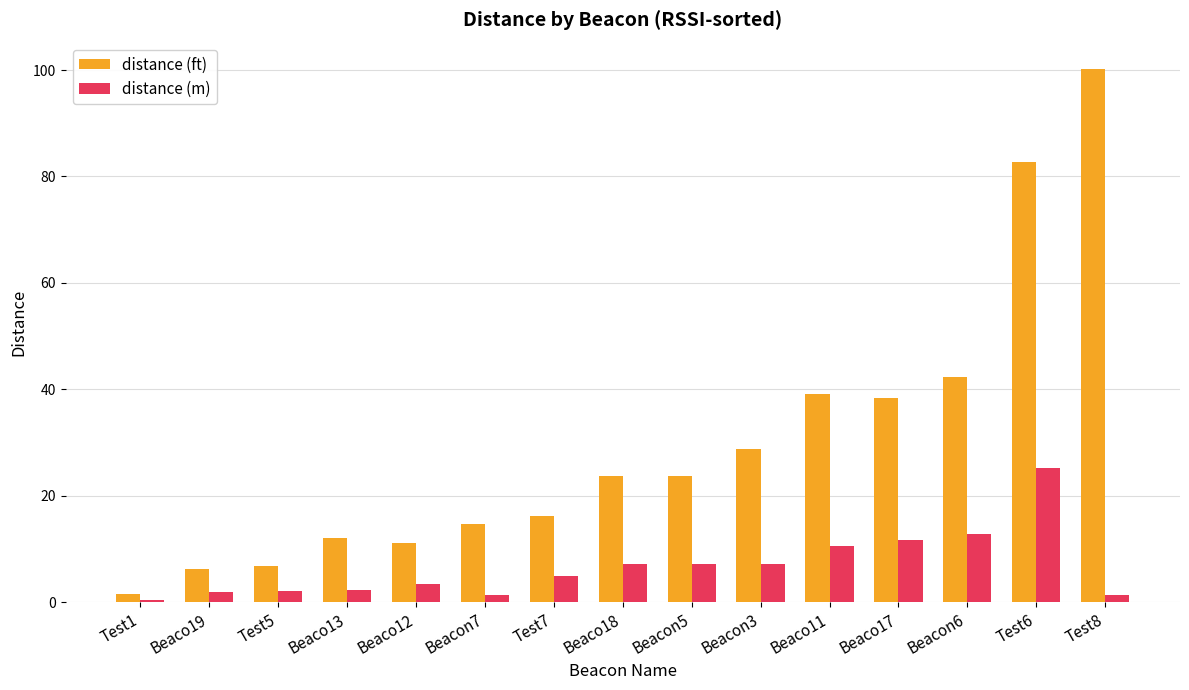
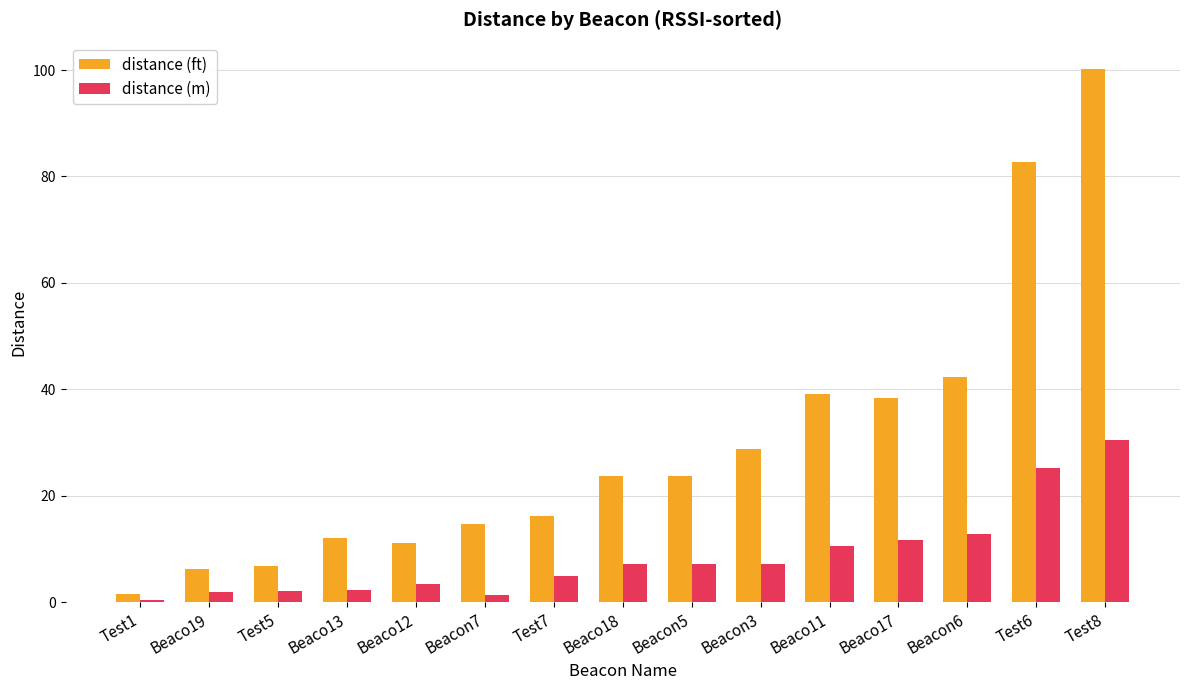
  {
    "distance (ft)": {
      "Test1": 2,
      "Beaco19": 6,
      "Test5": 7,
      "Beaco13": 12,
      "Beaco12": 11,
      "Beacon7": 15,
      "Test7": 16,
      "Beaco18": 24,
      "Beacon5": 24,
      "Beacon3": 29,
      "Beaco11": 39,
      "Beaco17": 38,
      "Beacon6": 42,
      "Test6": 83,
      "Test8": 100
    },
    "distance (m)": {
      "Test1": 0,
      "Beaco19": 2,
      "Test5": 2,
      "Beaco13": 2,
      "Beaco12": 3,
      "Beacon7": 1,
      "Test7": 5,
      "Beaco18": 7,
      "Beacon5": 7,
      "Beacon3": 7,
      "Beaco11": 11,
      "Beaco17": 12,
      "Beacon6": 13,
      "Test6": 25,
-     "Test8": 1
+     "Test8": 31
    }
  }
